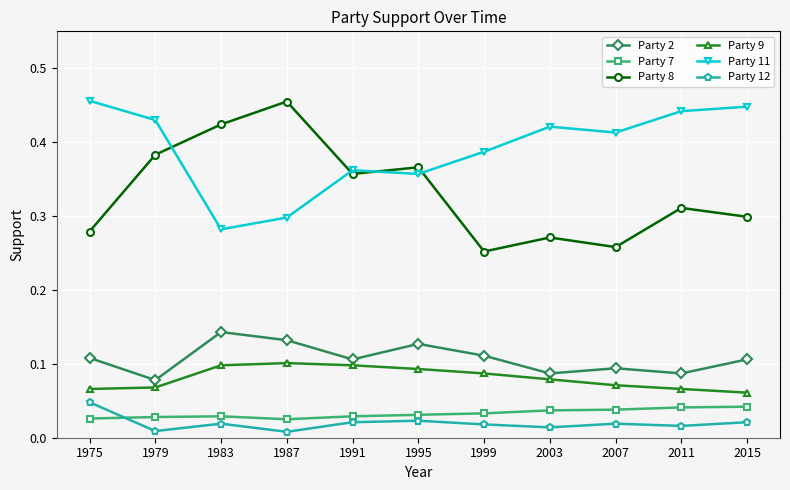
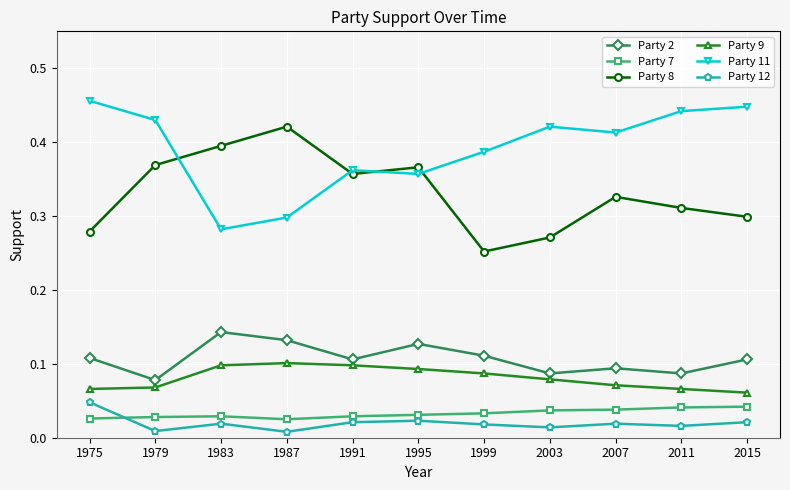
  {
    "Party 8": {
      "1975": 0.28,
-     "1979": 0.38,
-     "1983": 0.42,
-     "1987": 0.46,
+     "1979": 0.37,
+     "1983": 0.40,
+     "1987": 0.42,
      "1991": 0.36,
      "1995": 0.37,
      "1999": 0.25,
      "2003": 0.27,
-     "2007": 0.26,
+     "2007": 0.33,
      "2011": 0.31,
      "2015": 0.30
    }
  }
